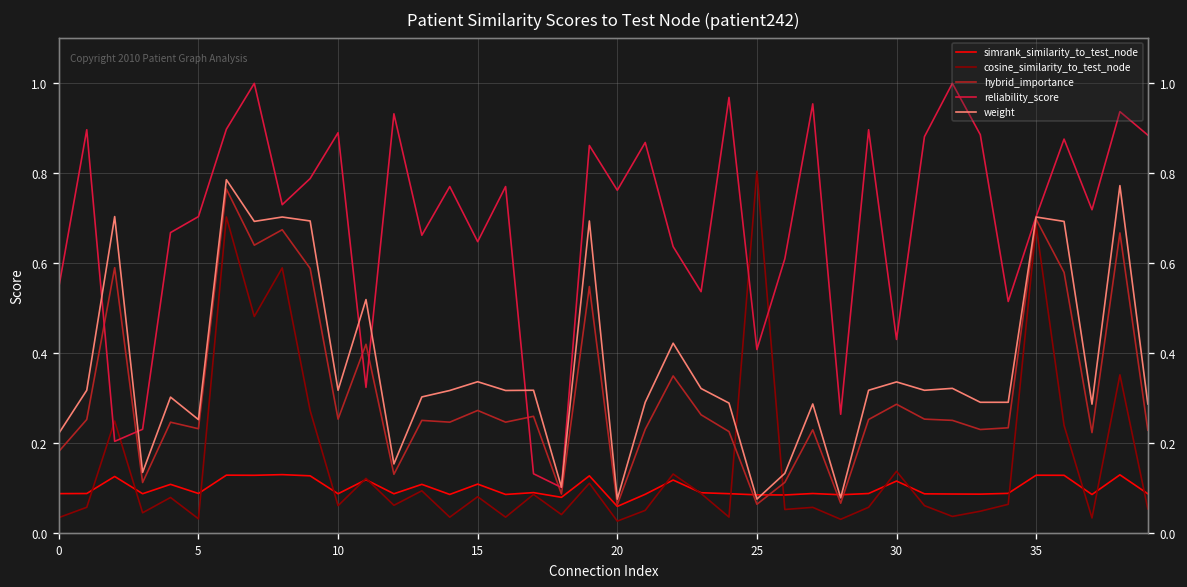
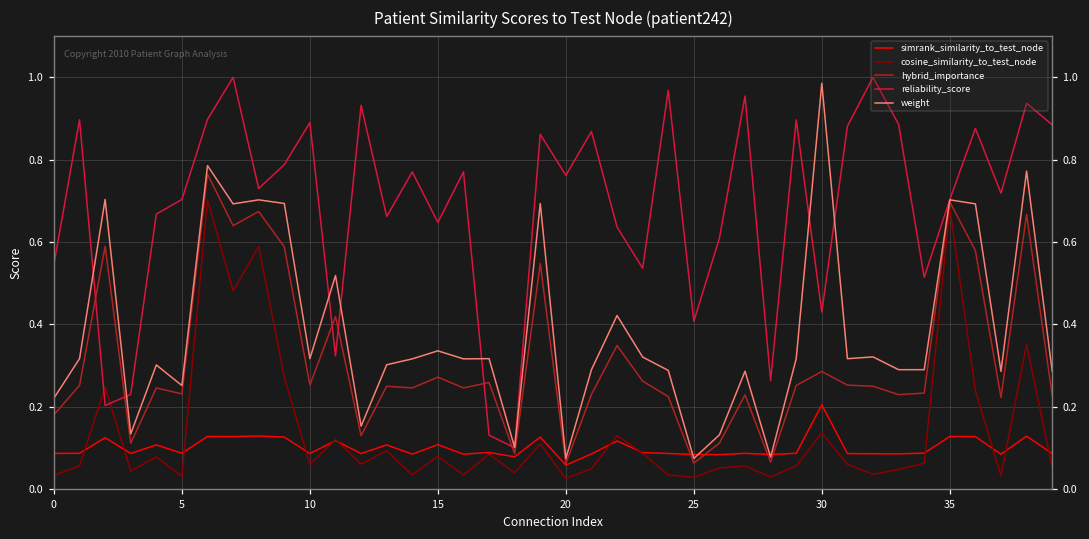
  {
    "simrank_similarity_to_test_node": {
      "0": 0.09,
      "5": 0.09,
      "10": 0.09,
      "15": 0.11,
      "25": 0.08,
-     "30": 0.11,
+     "30": 0.20,
      "35": 0.13
    },
    "cosine_similarity_to_test_node": {
      "0": 0.03,
      "5": 0.03,
      "10": 0.06,
      "15": 0.08,
      "20": 0.03,
-     "25": 0.80,
+     "25": 0.03,
      "30": 0.14,
      "35": 0.68
    },
    "weight": {
      "0": 0.22,
      "5": 0.25,
      "10": 0.32,
      "15": 0.34,
      "20": 0.07,
      "25": 0.07,
-     "30": 0.34
+     "30": 0.99
    }
  }
